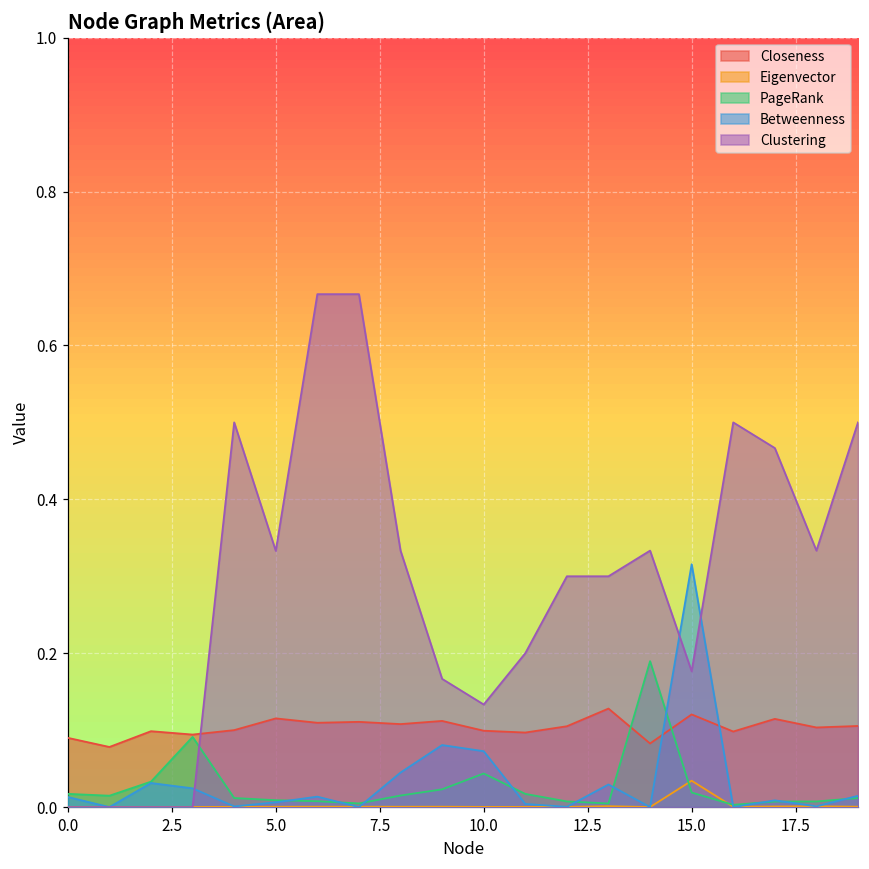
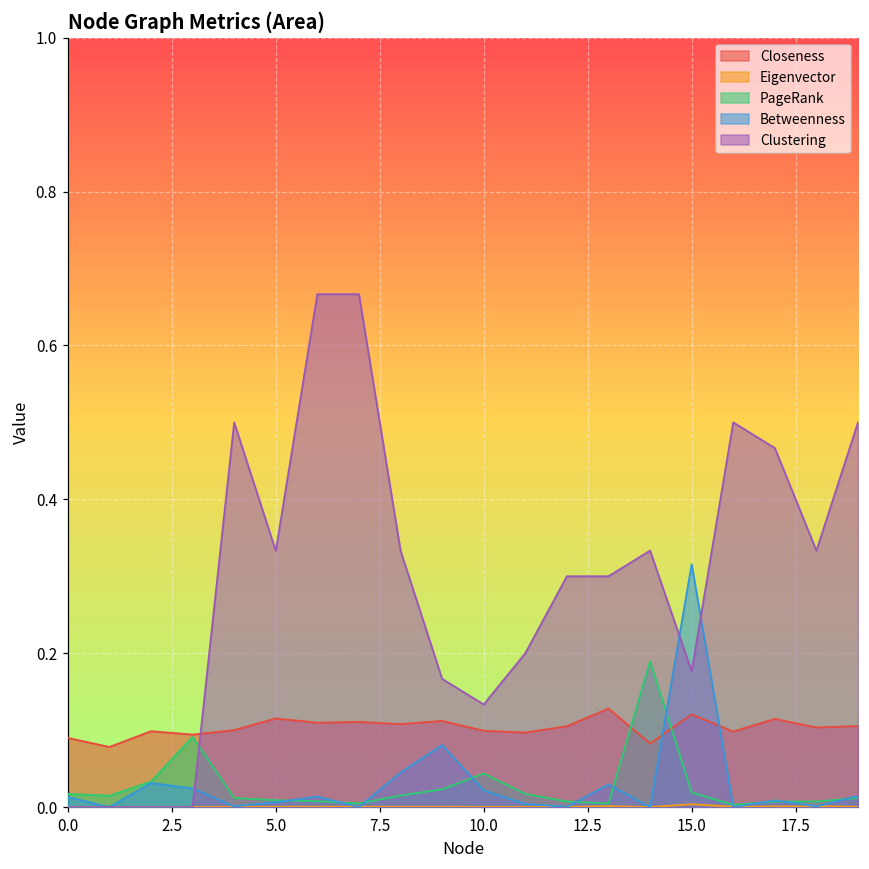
  {
    "Closeness": {
      "0.0": 0.09,
      "5.0": 0.12,
      "10.0": 0.10,
      "15.0": 0.12
    },
    "Eigenvector": {
      "5.0": 0.00,
      "10.0": 0.00,
-     "15.0": 0.03
+     "15.0": 0.00
    },
    "PageRank": {
      "0.0": 0.02,
      "10.0": 0.04,
      "15.0": 0.02
    },
    "Betweenness": {
      "0.0": 0.01,
-     "10.0": 0.07,
+     "10.0": 0.02,
      "15.0": 0.32
    },
    "Clustering": {
      "5.0": 0.33,
      "10.0": 0.13,
      "15.0": 0.18
    }
  }
